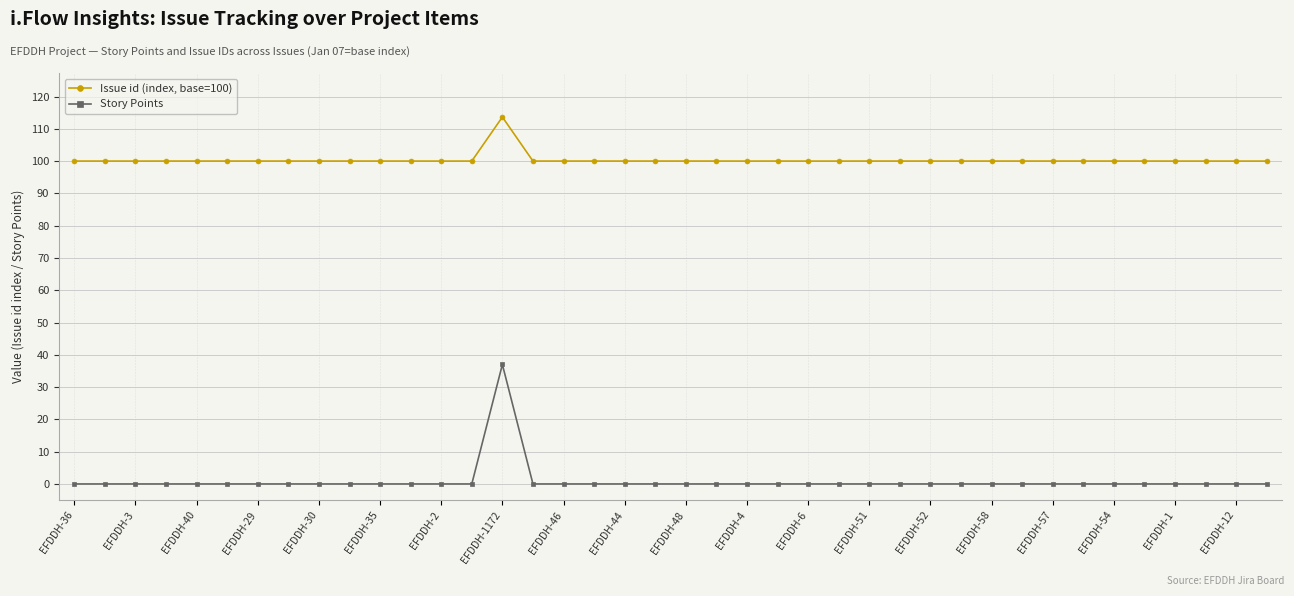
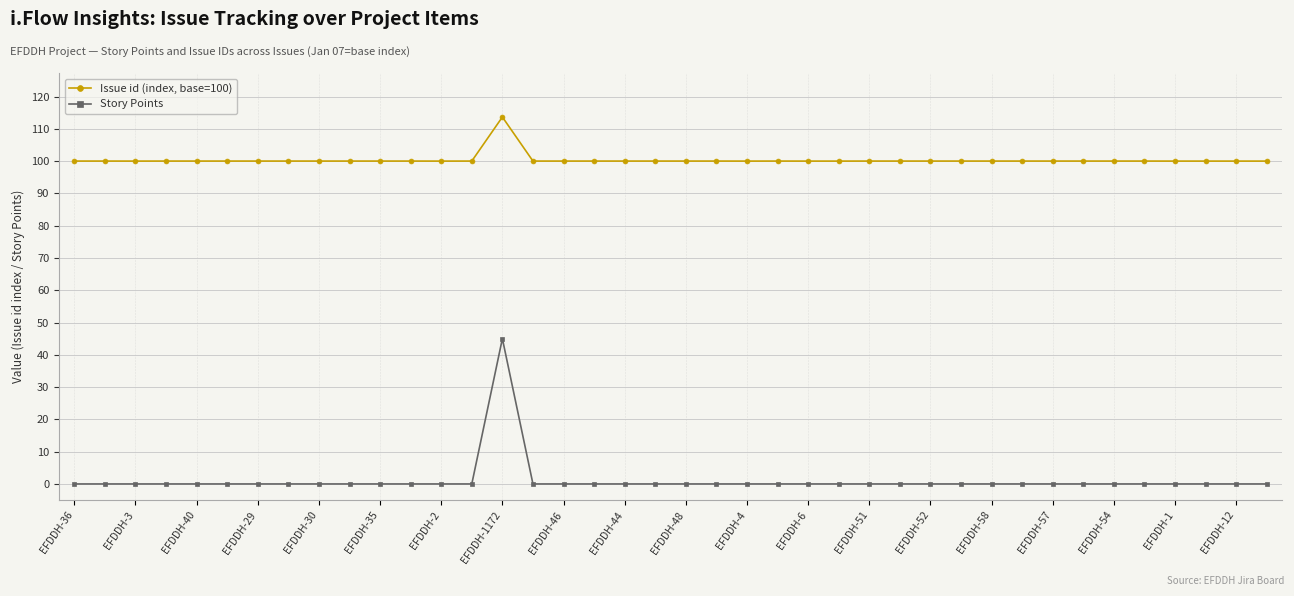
  {
    "Issue id (index, base=100)": {
      "EFDDH-36": 100,
      "EFDDH-3": 100,
      "EFDDH-40": 100,
      "EFDDH-29": 100,
      "EFDDH-30": 100,
      "EFDDH-35": 100,
      "EFDDH-2": 100,
      "EFDDH-1172": 114,
      "EFDDH-46": 100,
      "EFDDH-44": 100,
      "EFDDH-48": 100,
      "EFDDH-4": 100,
      "EFDDH-6": 100,
      "EFDDH-51": 100,
      "EFDDH-52": 100,
      "EFDDH-58": 100,
      "EFDDH-57": 100,
      "EFDDH-54": 100,
      "EFDDH-1": 100,
      "EFDDH-12": 100
    },
    "Story Points": {
      "EFDDH-36": 0,
      "EFDDH-3": 0,
      "EFDDH-40": 0,
      "EFDDH-29": 0,
      "EFDDH-30": 0,
      "EFDDH-35": 0,
      "EFDDH-2": 0,
-     "EFDDH-1172": 37,
+     "EFDDH-1172": 45,
      "EFDDH-46": 0,
      "EFDDH-44": 0,
      "EFDDH-48": 0,
      "EFDDH-4": 0,
      "EFDDH-6": 0,
      "EFDDH-51": 0,
      "EFDDH-52": 0,
      "EFDDH-58": 0,
      "EFDDH-57": 0,
      "EFDDH-54": 0,
      "EFDDH-1": 0,
      "EFDDH-12": 0
    }
  }
